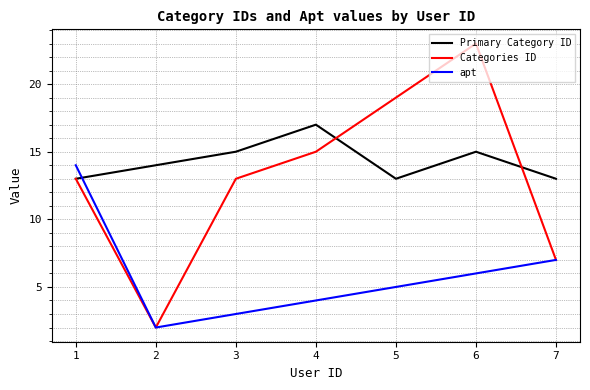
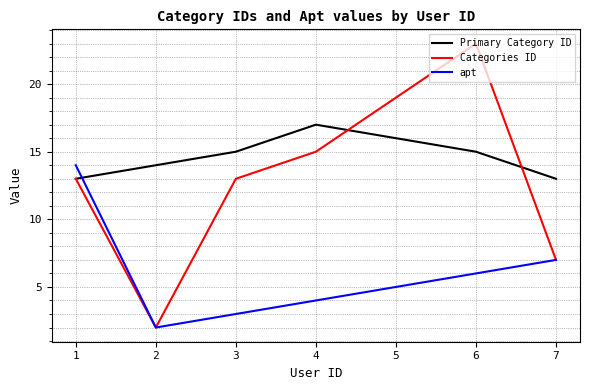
  {
    "Primary Category ID": {
      "2": 14,
      "3": 15,
      "4": 17,
-     "5": 13,
+     "5": 16,
      "6": 15,
      "7": 13
    },
    "Categories ID": {
      "3": 13,
      "4": 15,
      "5": 19
    },
    "apt": {
      "1": 14,
      "3": 3,
      "4": 4,
      "5": 5,
      "6": 6
    }
  }
